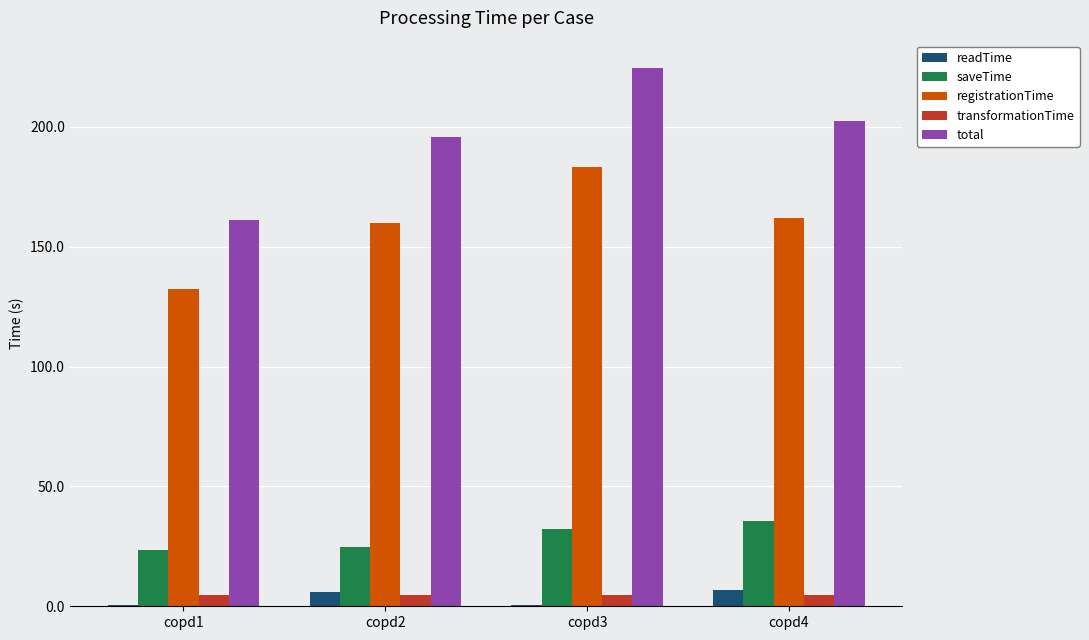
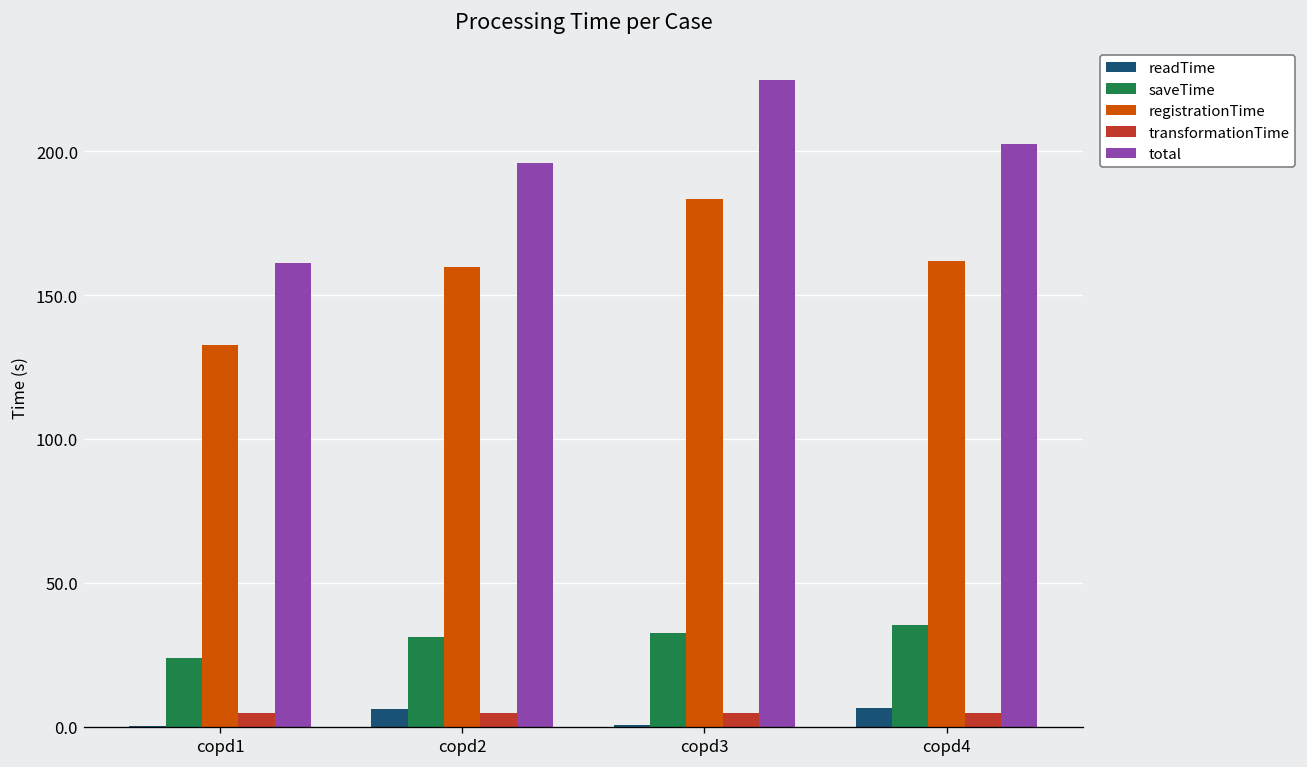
  {
    "readTime": {
      "copd2": 6,
      "copd4": 7
    },
    "saveTime": {
      "copd1": 24,
-     "copd2": 25,
+     "copd2": 31,
      "copd3": 32,
      "copd4": 35
    },
    "total": {
      "copd1": 161,
      "copd2": 196,
      "copd3": 225,
      "copd4": 203
    }
  }
